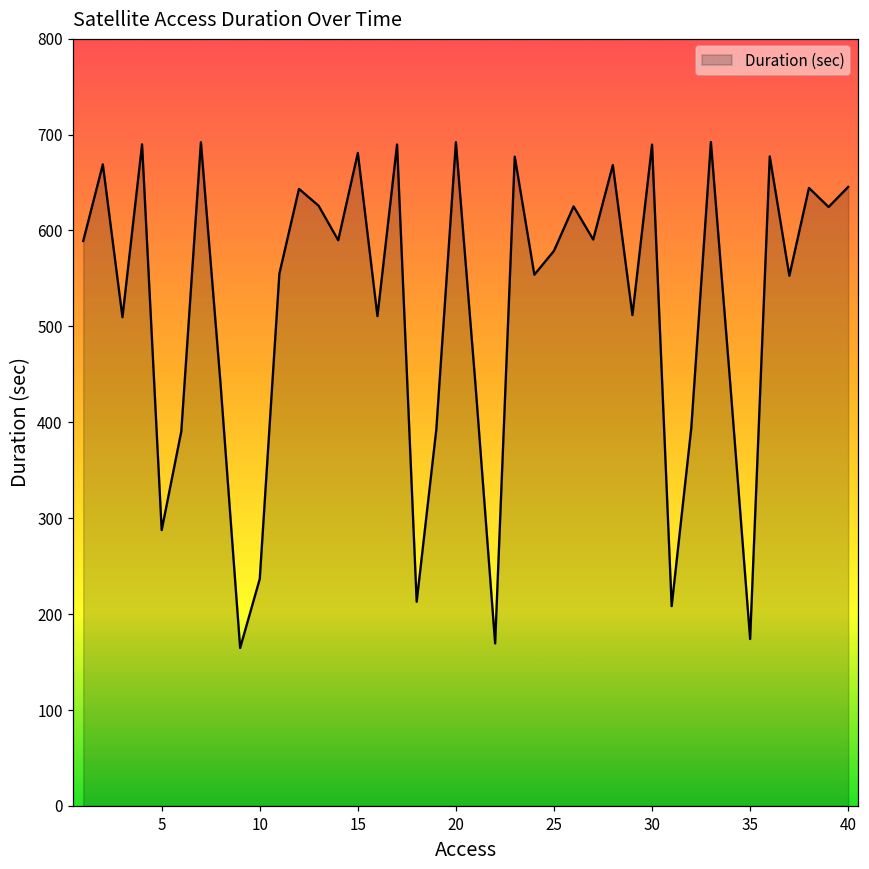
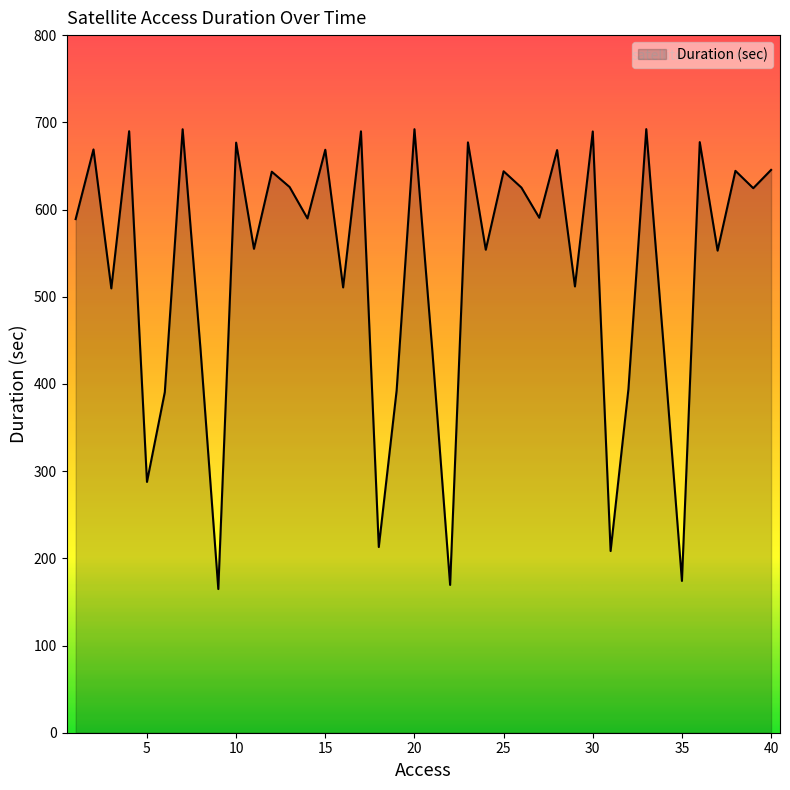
  {
    "5": 290,
-   "10": 240,
-   "15": 680,
+   "10": 680,
+   "15": 670,
    "20": 690,
-   "25": 580,
+   "25": 640,
    "30": 690,
    "35": 170,
    "40": 650
  }
